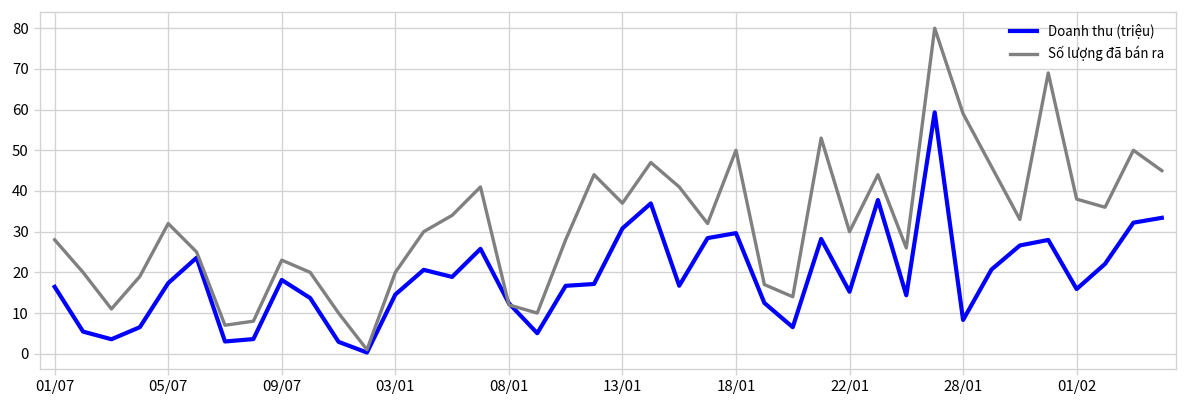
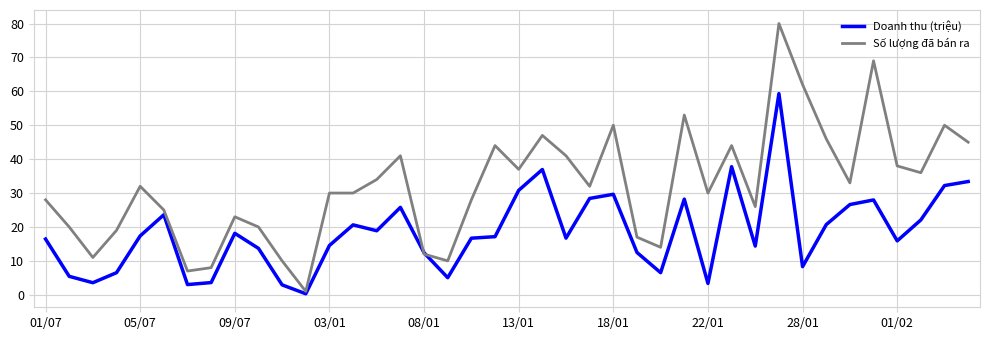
  {
    "Doanh thu (triệu)": {
      "01/07": 16,
      "05/07": 17,
      "09/07": 18,
      "03/01": 15,
      "13/01": 31,
      "18/01": 30,
-     "22/01": 15,
+     "22/01": 3,
      "28/01": 8,
      "01/02": 16
    },
    "Số lượng đã bán ra": {
      "01/07": 28,
      "05/07": 32,
      "09/07": 23,
-     "03/01": 20,
+     "03/01": 30,
      "13/01": 37,
      "18/01": 50,
      "22/01": 30,
-     "28/01": 59,
+     "28/01": 62,
      "01/02": 38
    }
  }
